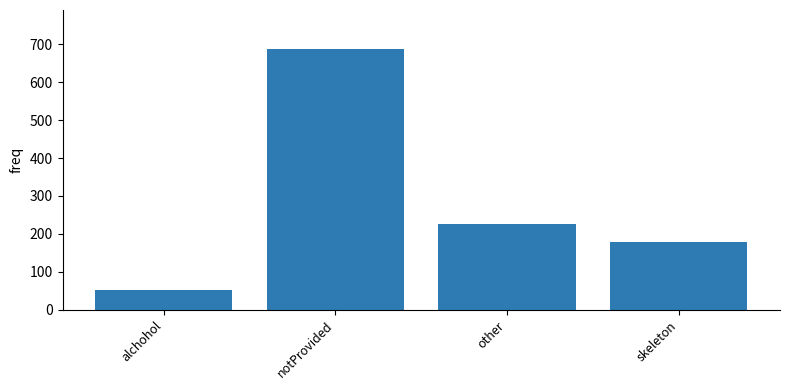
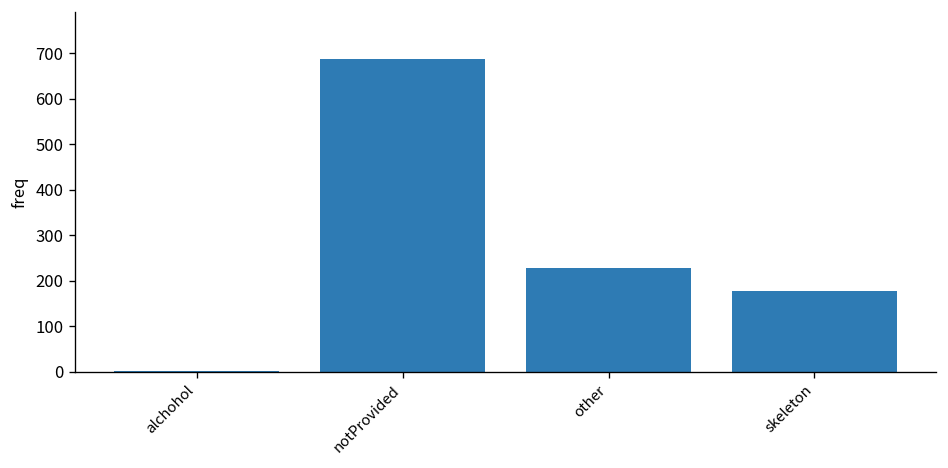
  {
-   "alchohol": 50,
+   "alchohol": 0,
    "notProvided": 690,
    "other": 230,
    "skeleton": 180
  }
